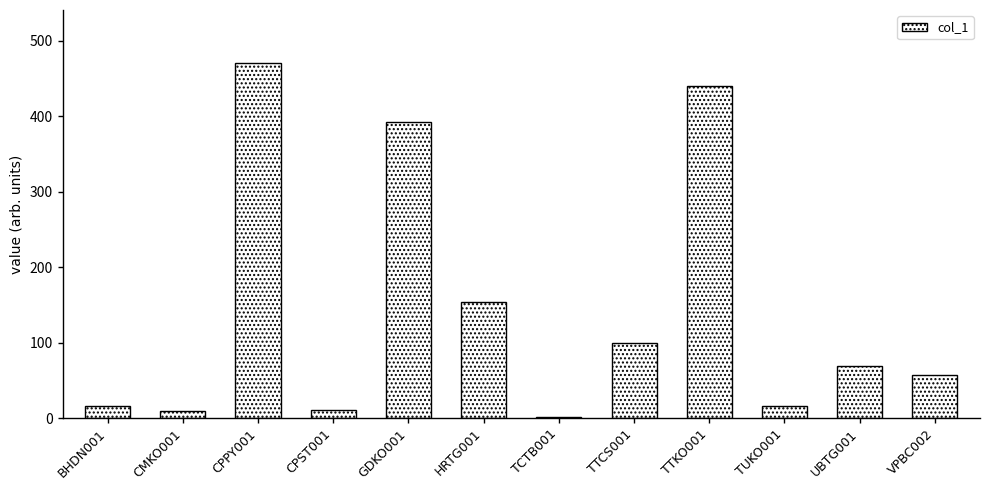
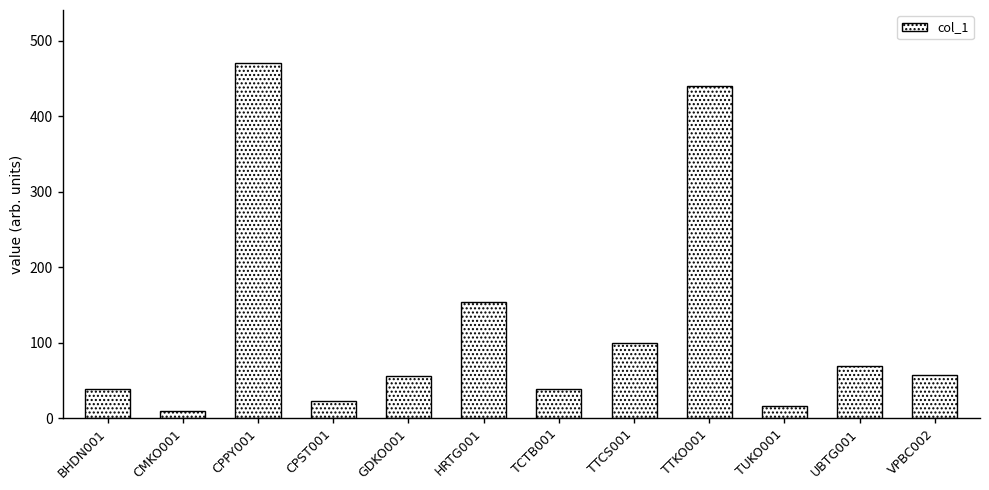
  {
-   "BHDN001": 20,
+   "BHDN001": 40,
    "CMKO001": 10,
    "CPPY001": 470,
-   "CPST001": 10,
-   "GDKO001": 390,
+   "CPST001": 20,
+   "GDKO001": 60,
    "HRTG001": 150,
-   "TCTB001": 0,
+   "TCTB001": 40,
    "TTCS001": 100,
    "TTKO001": 440,
    "TUKO001": 20,
    "UBTG001": 70,
    "VPBC002": 60
  }
